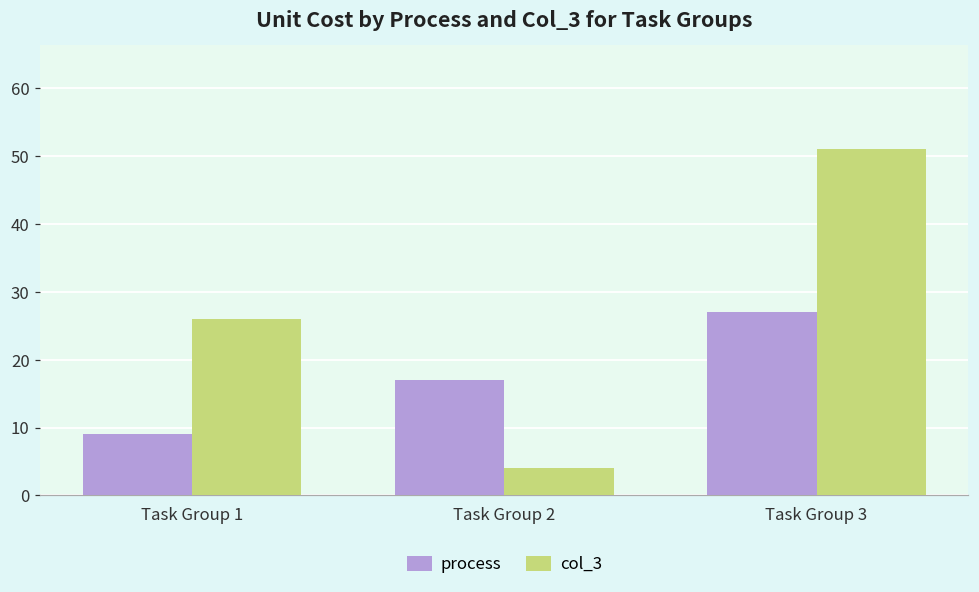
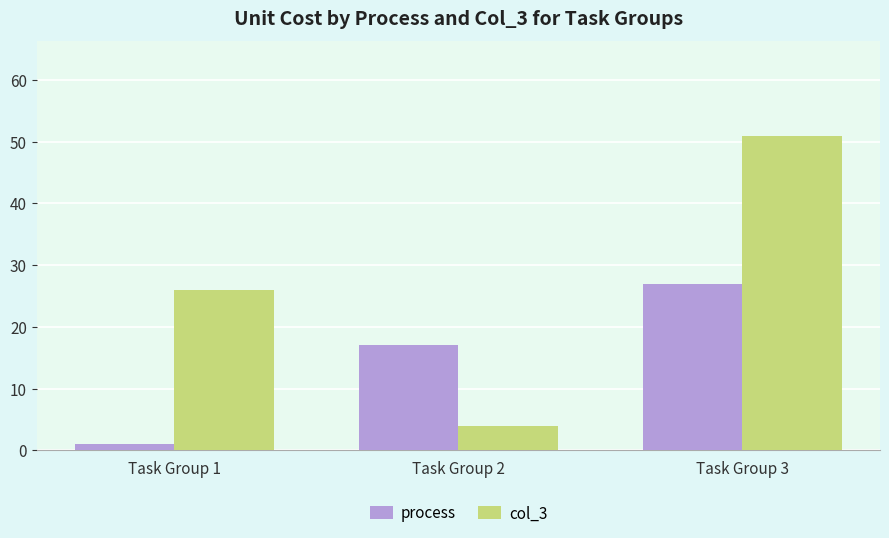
  {
    "process": {
-     "Task Group 1": 9,
+     "Task Group 1": 1,
      "Task Group 2": 17,
      "Task Group 3": 27
    },
    "col_3": {
      "Task Group 1": 26,
      "Task Group 2": 4,
      "Task Group 3": 51
    }
  }
